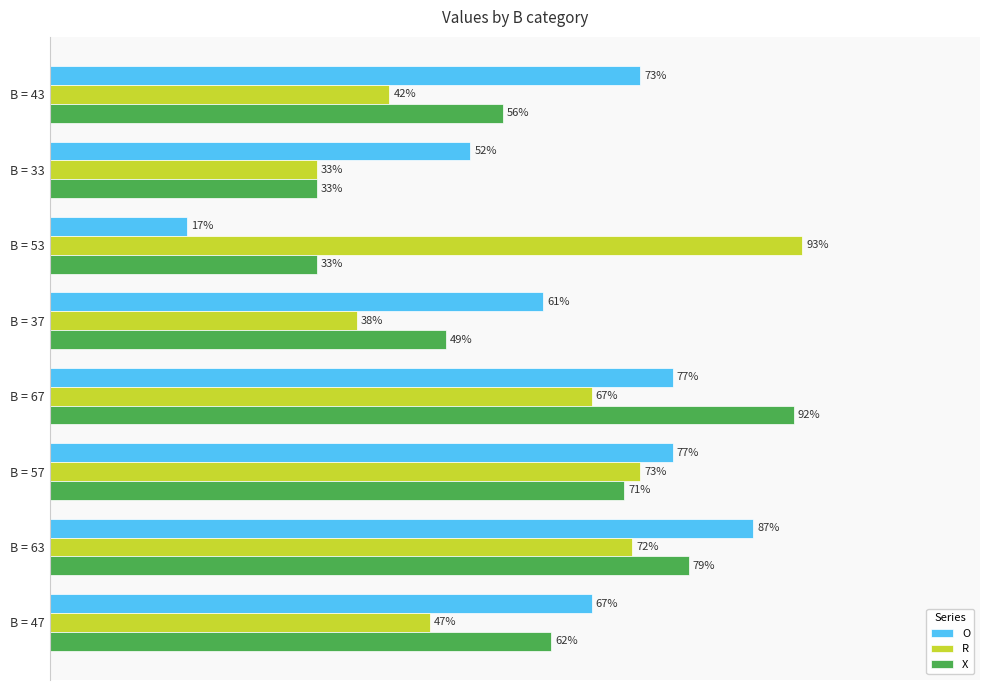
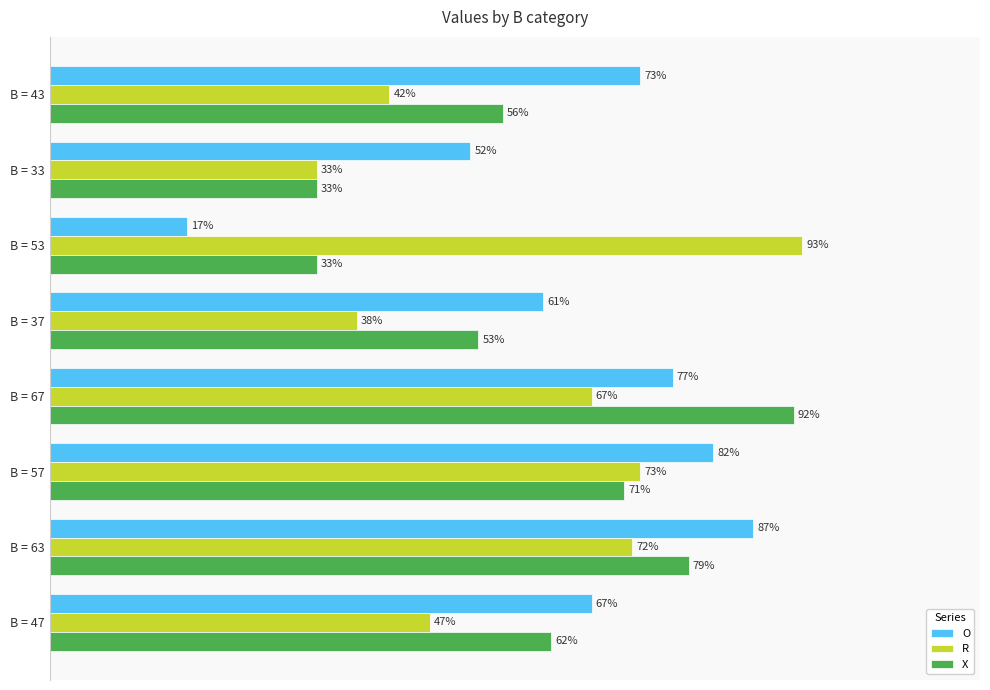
  {
    "O": {
      "B = 43": "73%",
      "B = 33": "52%",
      "B = 53": "17%",
      "B = 37": "61%",
      "B = 67": "77%",
-     "B = 57": "77%",
+     "B = 57": "82%",
      "B = 63": "87%",
      "B = 47": "67%"
    },
    "R": {
      "B = 43": "42%",
      "B = 33": "33%",
      "B = 53": "93%",
      "B = 37": "38%",
      "B = 67": "67%",
      "B = 57": "73%",
      "B = 63": "72%",
      "B = 47": "47%"
    },
    "X": {
      "B = 43": "56%",
      "B = 33": "33%",
      "B = 53": "33%",
-     "B = 37": "49%",
+     "B = 37": "53%",
      "B = 67": "92%",
      "B = 57": "71%",
      "B = 63": "79%",
      "B = 47": "62%"
    }
  }
